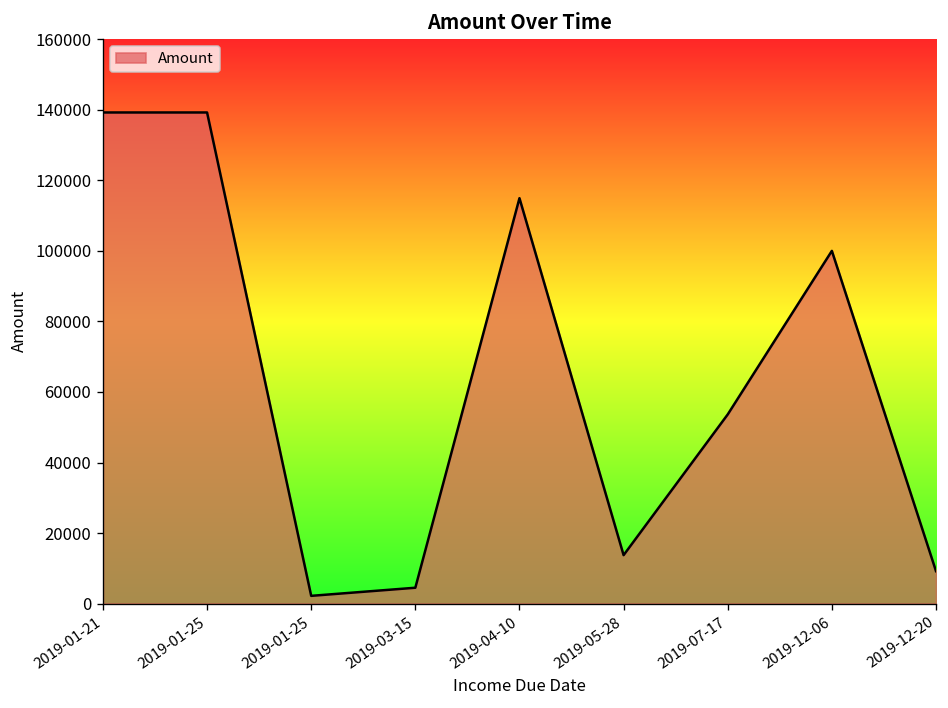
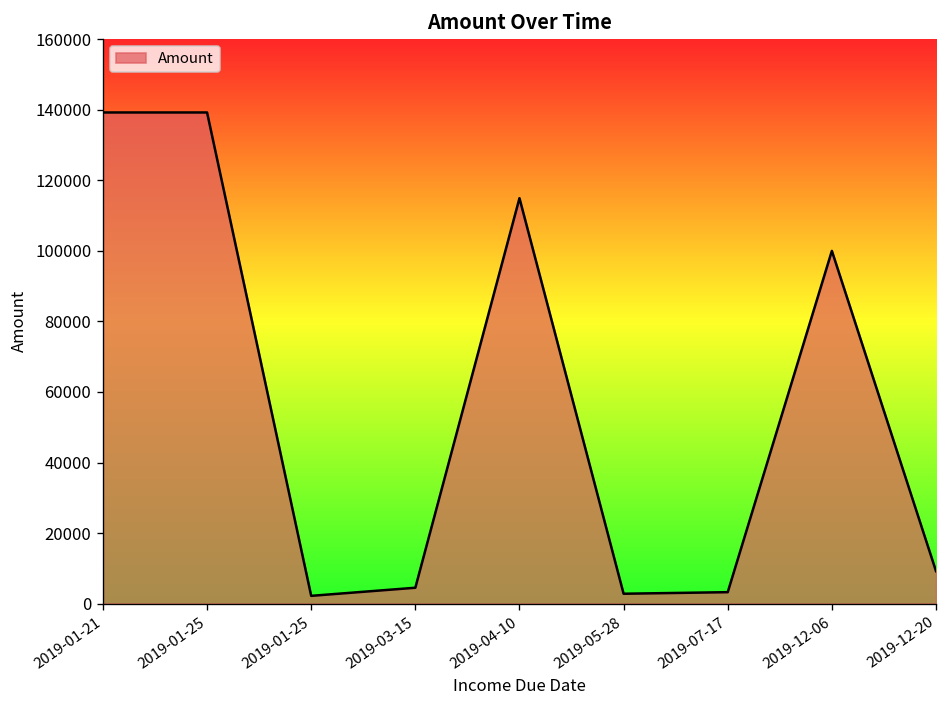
  {
    "2019-01-21": 139000,
    "2019-03-15": 5000,
    "2019-04-10": 115000,
-   "2019-05-28": 14000,
-   "2019-07-17": 54000,
+   "2019-05-28": 3000,
+   "2019-07-17": 3000,
    "2019-12-06": 100000,
    "2019-12-20": 9000
  }
